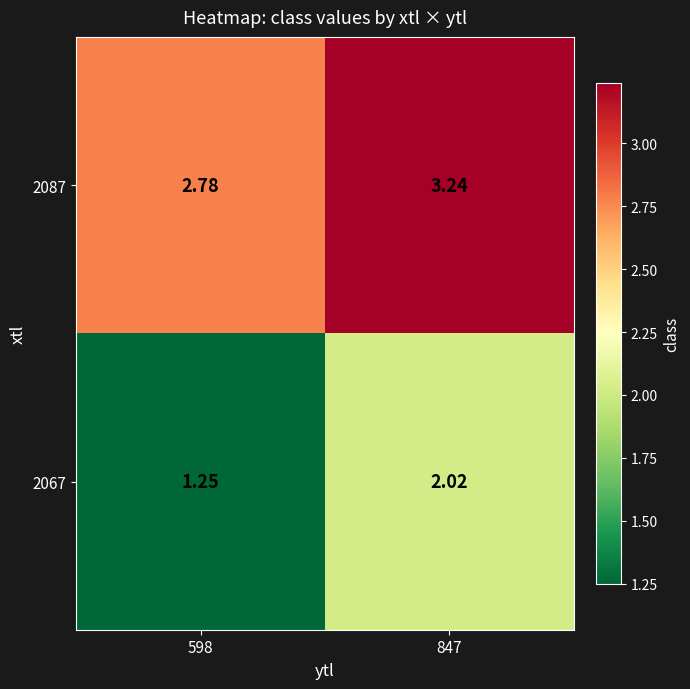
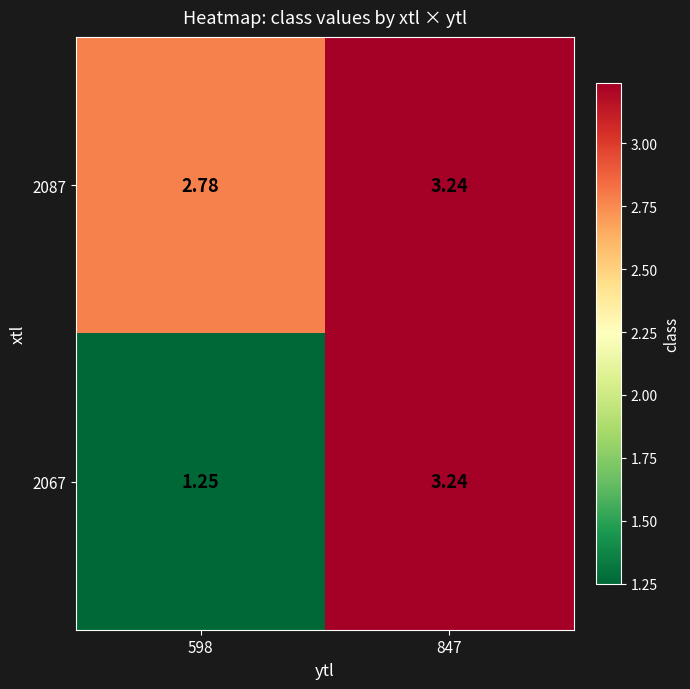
  {
    "2087": {
      "598": 2.78,
      "847": 3.24
    },
    "2067": {
      "598": 1.25,
-     "847": 2.02
+     "847": 3.24
    }
  }
